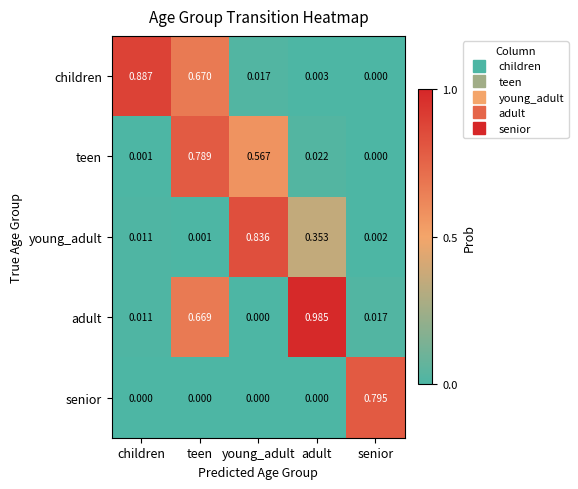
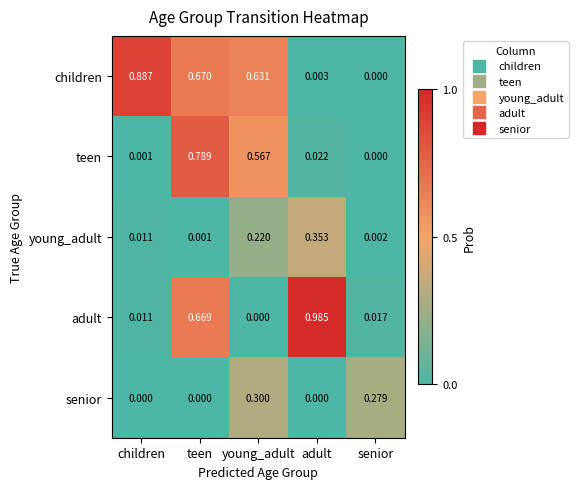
  {
    "children": {
      "children": 0.887,
      "teen": 0.670,
-     "young_adult": 0.017,
+     "young_adult": 0.631,
      "adult": 0.003,
      "senior": 0.000
    },
    "teen": {
      "children": 0.001,
      "teen": 0.789,
      "young_adult": 0.567,
      "adult": 0.022,
      "senior": 0.000
    },
    "young_adult": {
      "children": 0.011,
      "teen": 0.001,
-     "young_adult": 0.836,
+     "young_adult": 0.220,
      "adult": 0.353,
      "senior": 0.002
    },
    "adult": {
      "children": 0.011,
      "teen": 0.669,
      "young_adult": 0.000,
      "adult": 0.985,
      "senior": 0.017
    },
    "senior": {
      "children": 0.000,
      "teen": 0.000,
-     "young_adult": 0.000,
+     "young_adult": 0.300,
      "adult": 0.000,
-     "senior": 0.795
+     "senior": 0.279
    }
  }
